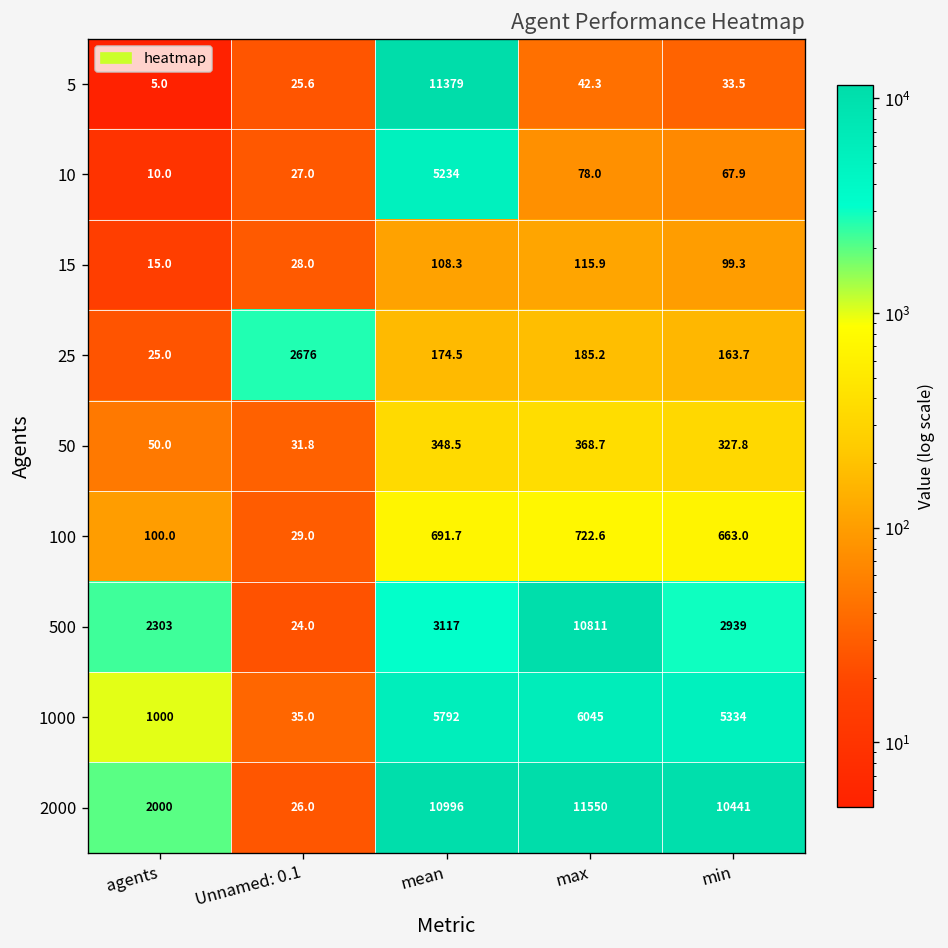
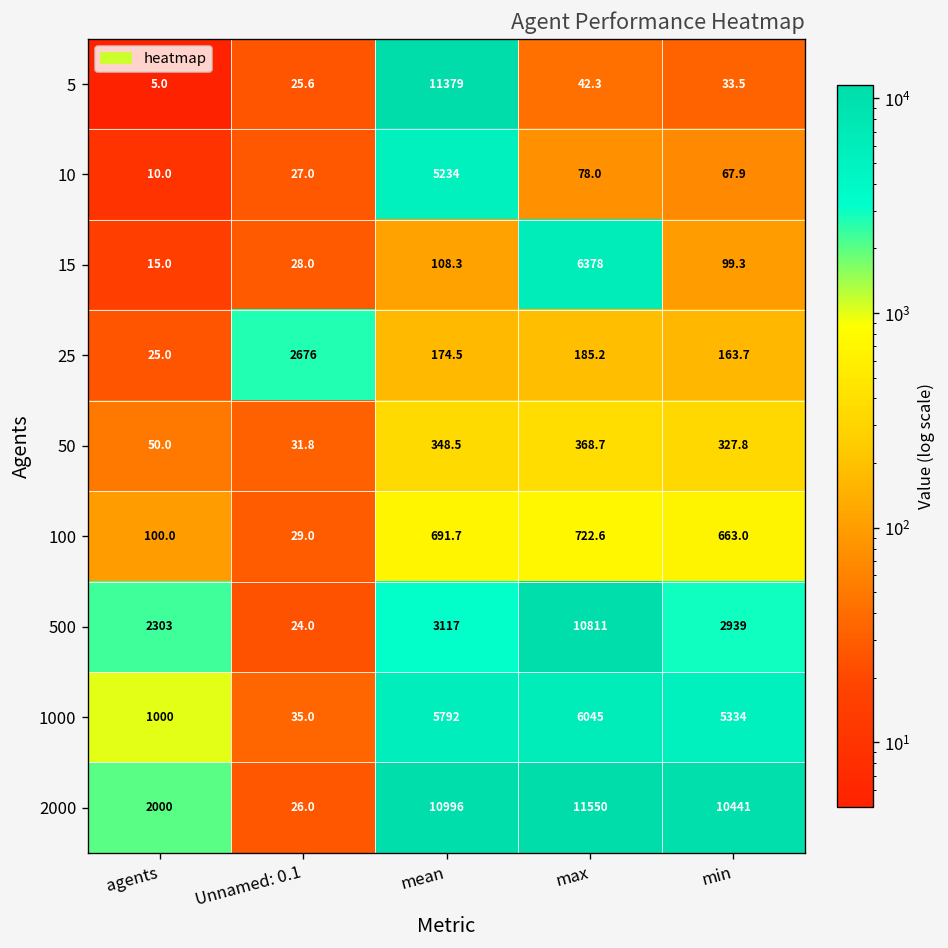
  {
    "5": {
      "agents": 5.0,
      "Unnamed: 0.1": 25.6,
      "mean": 11379,
      "max": 42.3,
      "min": 33.5
    },
    "10": {
      "agents": 10.0,
      "Unnamed: 0.1": 27.0,
      "mean": 5234,
      "max": 78.0,
      "min": 67.9
    },
    "15": {
      "agents": 15.0,
      "Unnamed: 0.1": 28.0,
      "mean": 108.3,
-     "max": 115.9,
+     "max": 6378,
      "min": 99.3
    },
    "25": {
      "agents": 25.0,
      "Unnamed: 0.1": 2676,
      "mean": 174.5,
      "max": 185.2,
      "min": 163.7
    },
    "50": {
      "agents": 50.0,
      "Unnamed: 0.1": 31.8,
      "mean": 348.5,
      "max": 368.7,
      "min": 327.8
    },
    "100": {
      "agents": 100.0,
      "Unnamed: 0.1": 29.0,
      "mean": 691.7,
      "max": 722.6,
      "min": 663.0
    },
    "500": {
      "agents": 2303,
      "Unnamed: 0.1": 24.0,
      "mean": 3117,
      "max": 10811,
      "min": 2939
    },
    "1000": {
      "agents": 1000,
      "Unnamed: 0.1": 35.0,
      "mean": 5792,
      "max": 6045,
      "min": 5334
    },
    "2000": {
      "agents": 2000,
      "Unnamed: 0.1": 26.0,
      "mean": 10996,
      "max": 11550,
      "min": 10441
    }
  }
